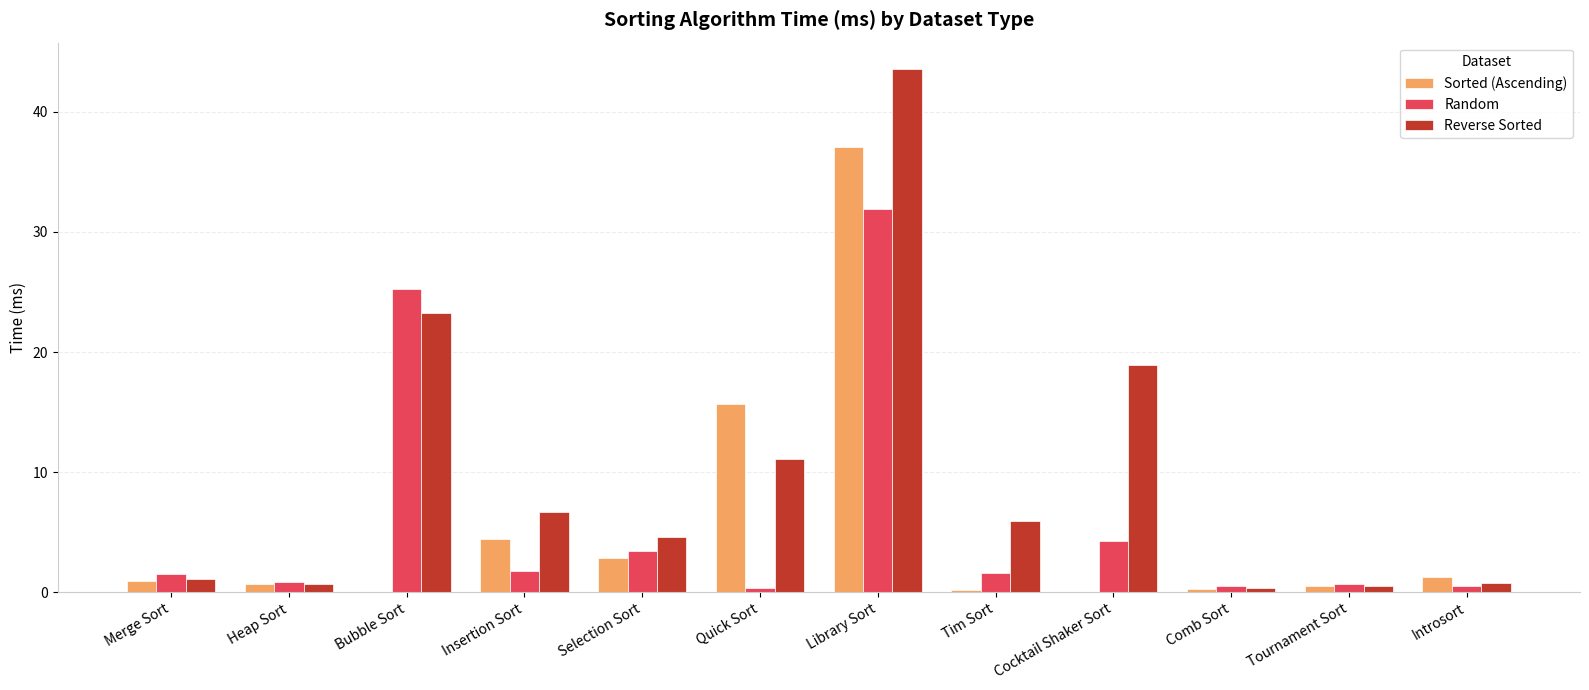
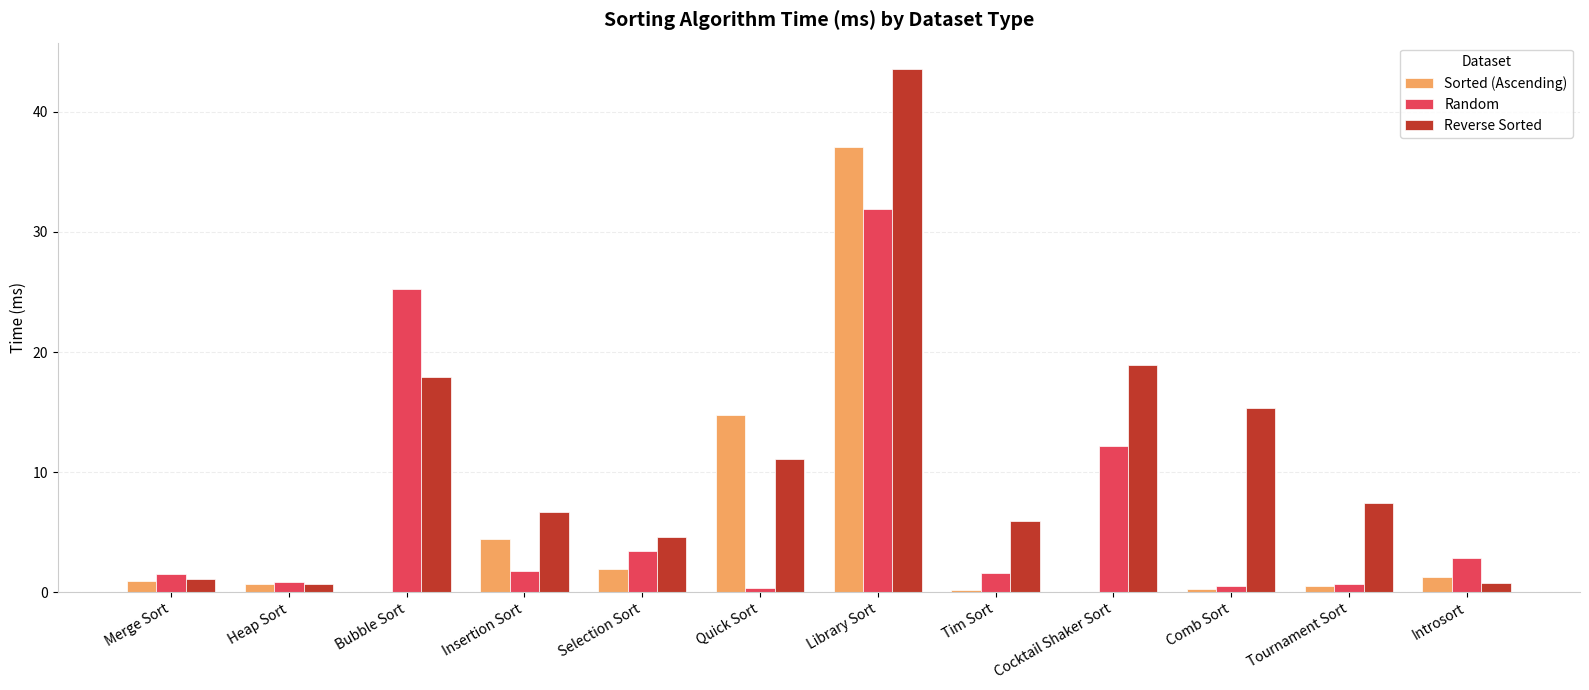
  {
    "Sorted (Ascending)": {
      "Merge Sort": 1.0,
      "Heap Sort": 0.7,
      "Insertion Sort": 4.4,
-     "Selection Sort": 2.8,
-     "Quick Sort": 15.7,
+     "Selection Sort": 1.9,
+     "Quick Sort": 14.7,
      "Library Sort": 37.1,
      "Comb Sort": 0.3,
      "Tournament Sort": 0.6,
      "Introsort": 1.3
    },
    "Random": {
      "Merge Sort": 1.5,
      "Heap Sort": 0.9,
      "Bubble Sort": 25.2,
      "Insertion Sort": 1.8,
      "Selection Sort": 3.5,
      "Quick Sort": 0.4,
      "Library Sort": 31.9,
      "Tim Sort": 1.6,
-     "Cocktail Shaker Sort": 4.3,
+     "Cocktail Shaker Sort": 12.2,
      "Comb Sort": 0.5,
      "Tournament Sort": 0.7,
-     "Introsort": 0.5
+     "Introsort": 2.9
    },
    "Reverse Sorted": {
      "Merge Sort": 1.1,
      "Heap Sort": 0.7,
-     "Bubble Sort": 23.2,
+     "Bubble Sort": 17.9,
      "Insertion Sort": 6.7,
      "Selection Sort": 4.6,
      "Quick Sort": 11.1,
      "Library Sort": 43.6,
      "Tim Sort": 5.9,
      "Cocktail Shaker Sort": 18.9,
-     "Comb Sort": 0.3,
-     "Tournament Sort": 0.5,
+     "Comb Sort": 15.4,
+     "Tournament Sort": 7.4,
      "Introsort": 0.8
    }
  }
